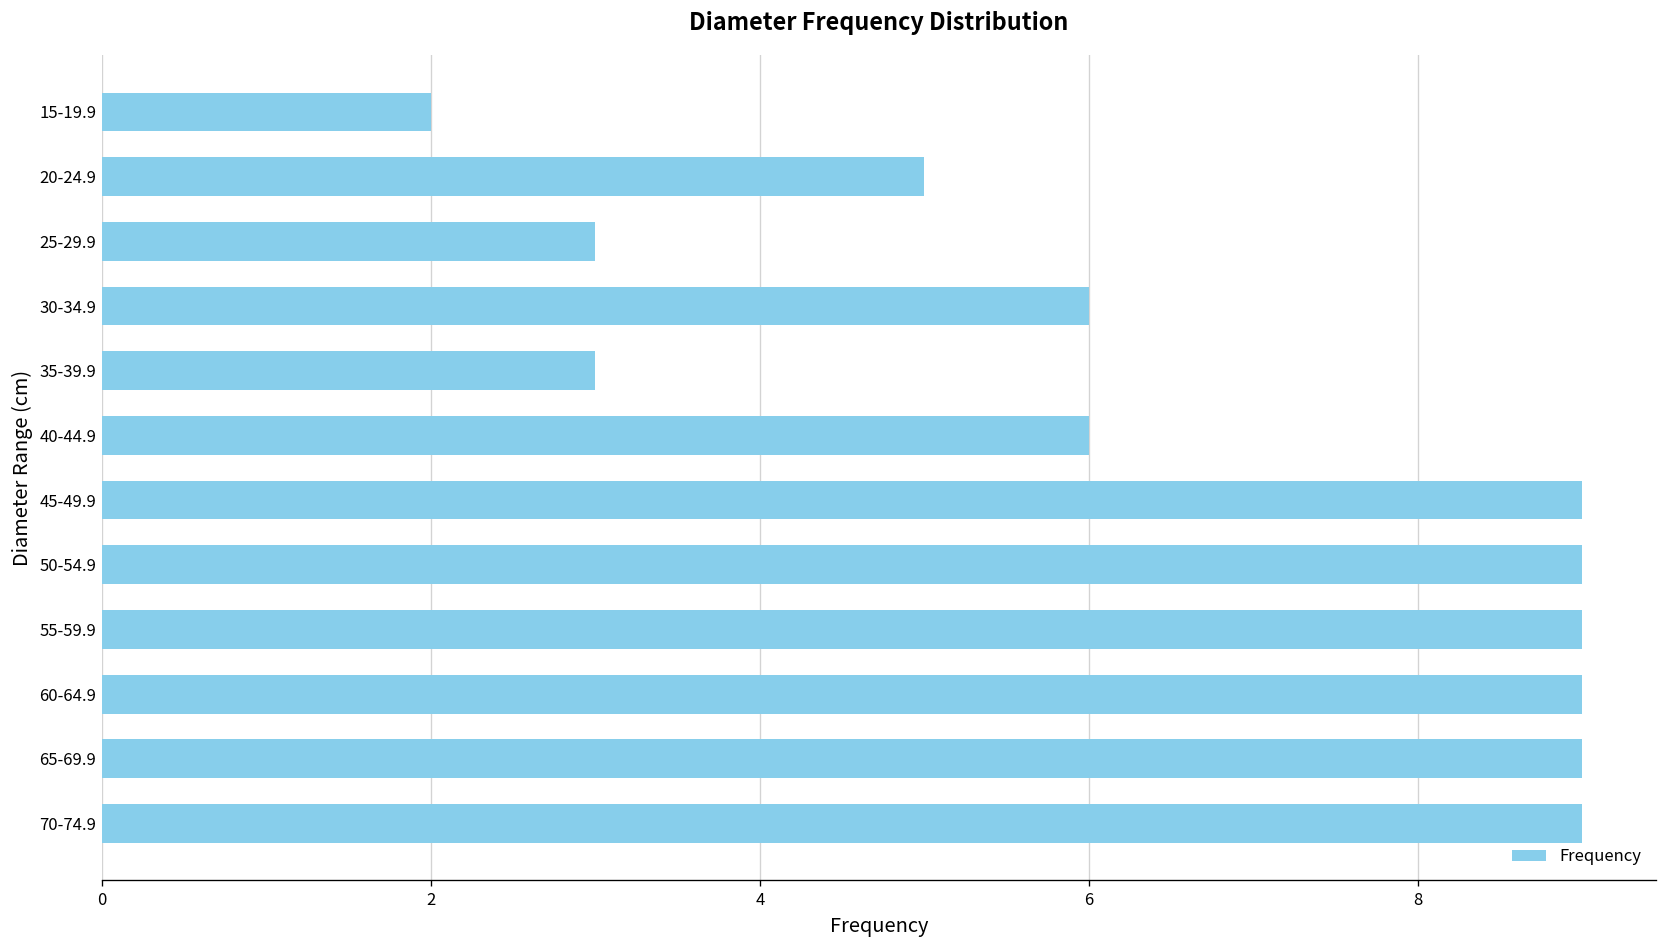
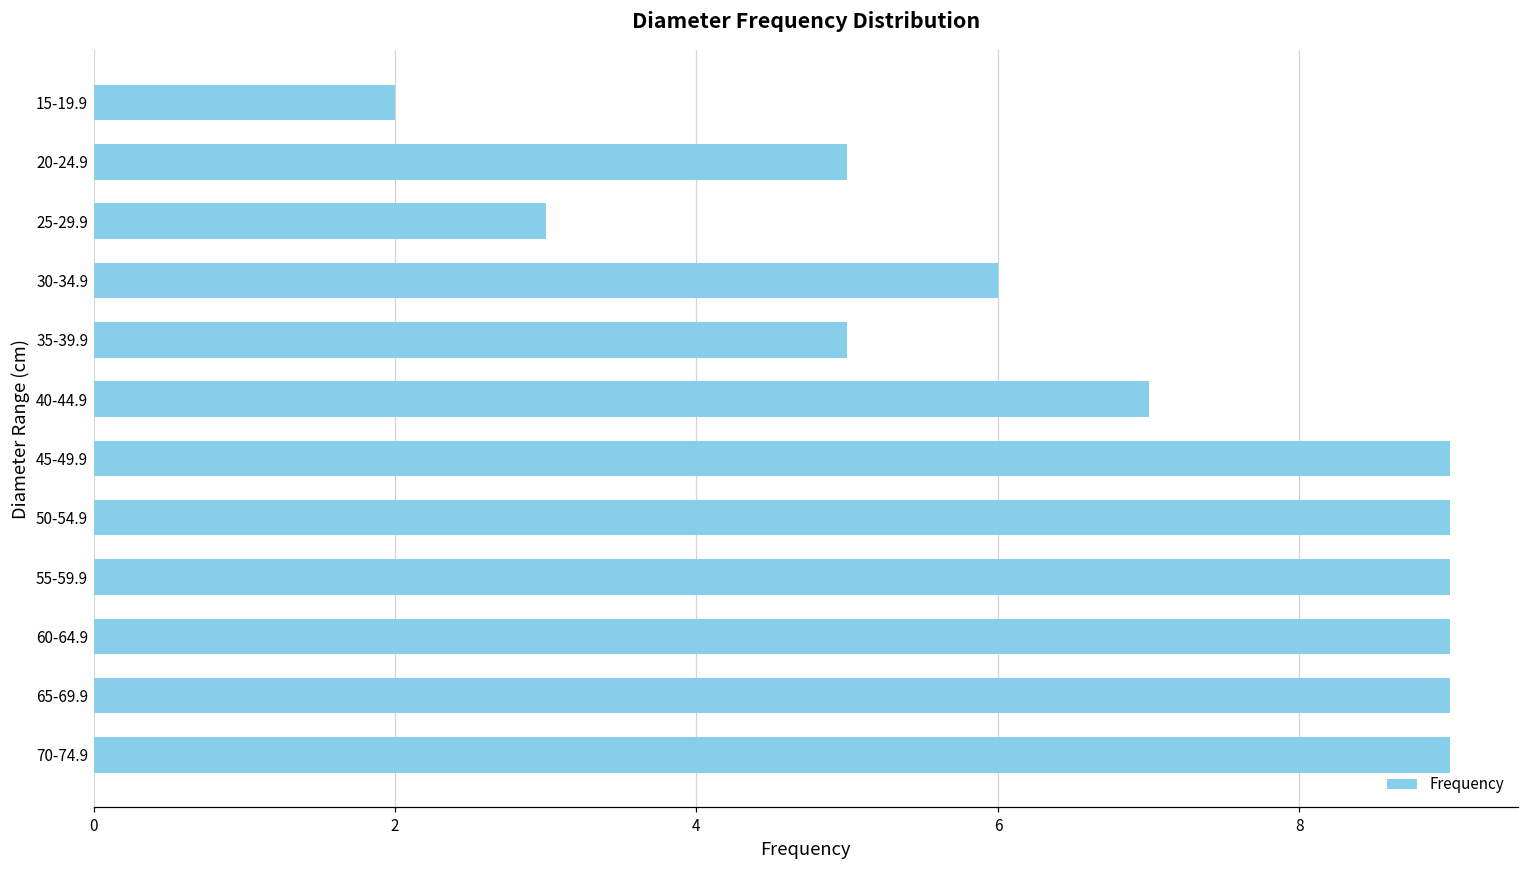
  {
    "15-19.9": 2,
    "20-24.9": 5,
    "25-29.9": 3,
    "30-34.9": 6,
-   "35-39.9": 3,
-   "40-44.9": 6,
+   "35-39.9": 5,
+   "40-44.9": 7,
    "45-49.9": 9,
    "50-54.9": 9,
    "55-59.9": 9,
    "60-64.9": 9,
    "65-69.9": 9,
    "70-74.9": 9
  }
